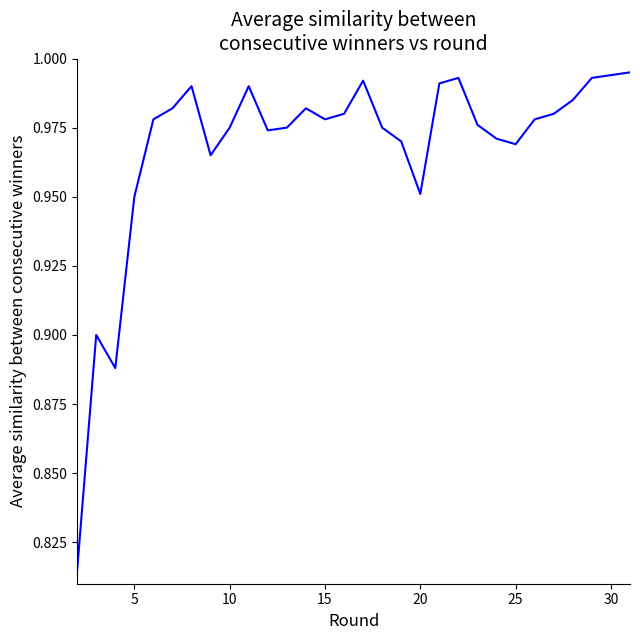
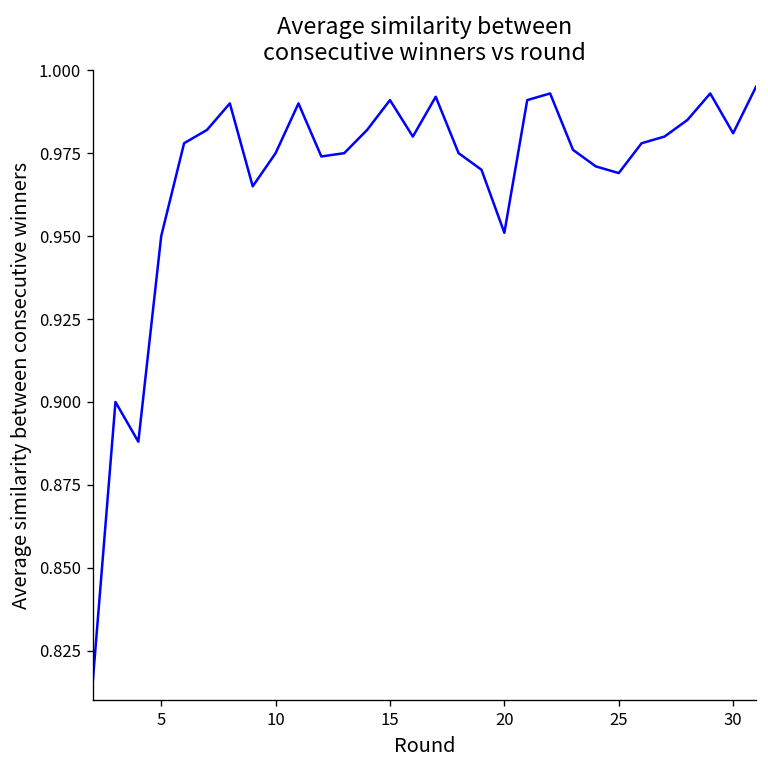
  {
    "5": 0.950,
    "10": 0.975,
-   "15": 0.978,
+   "15": 0.991,
    "20": 0.951,
    "25": 0.969,
-   "30": 0.994
+   "30": 0.981
  }
